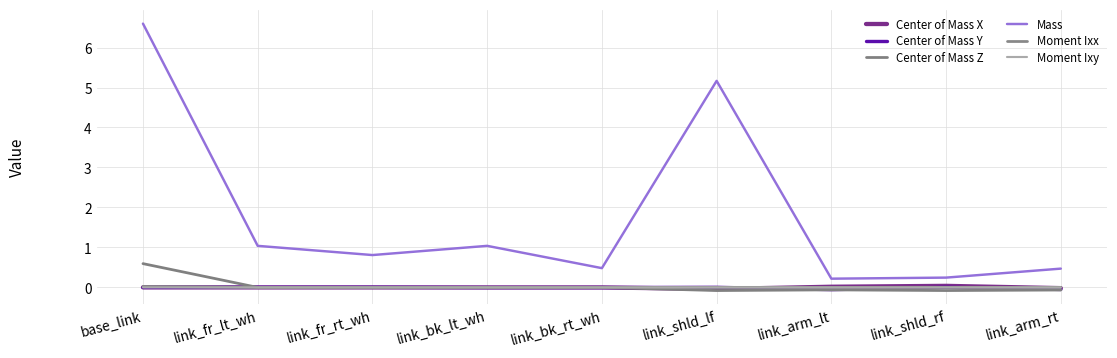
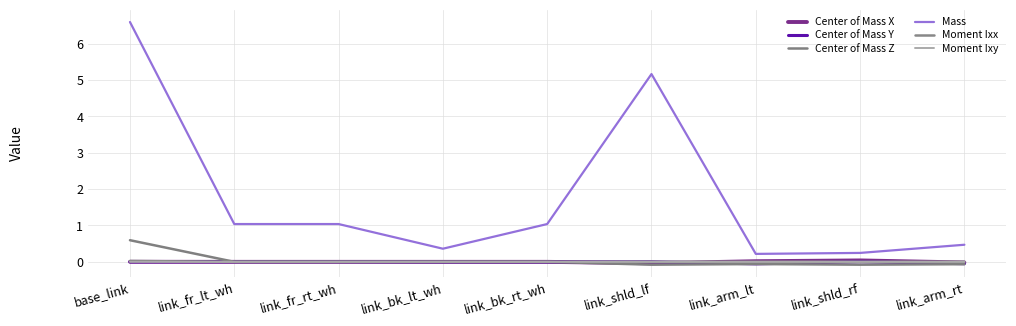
  {
    "Mass": {
      "base_link": 6.6,
      "link_fr_lt_wh": 1.0,
-     "link_fr_rt_wh": 0.8,
-     "link_bk_lt_wh": 1.0,
-     "link_bk_rt_wh": 0.5,
+     "link_fr_rt_wh": 1.0,
+     "link_bk_lt_wh": 0.4,
+     "link_bk_rt_wh": 1.0,
      "link_shld_lf": 5.2,
      "link_arm_lt": 0.2,
      "link_shld_rf": 0.2,
      "link_arm_rt": 0.5
    }
  }
